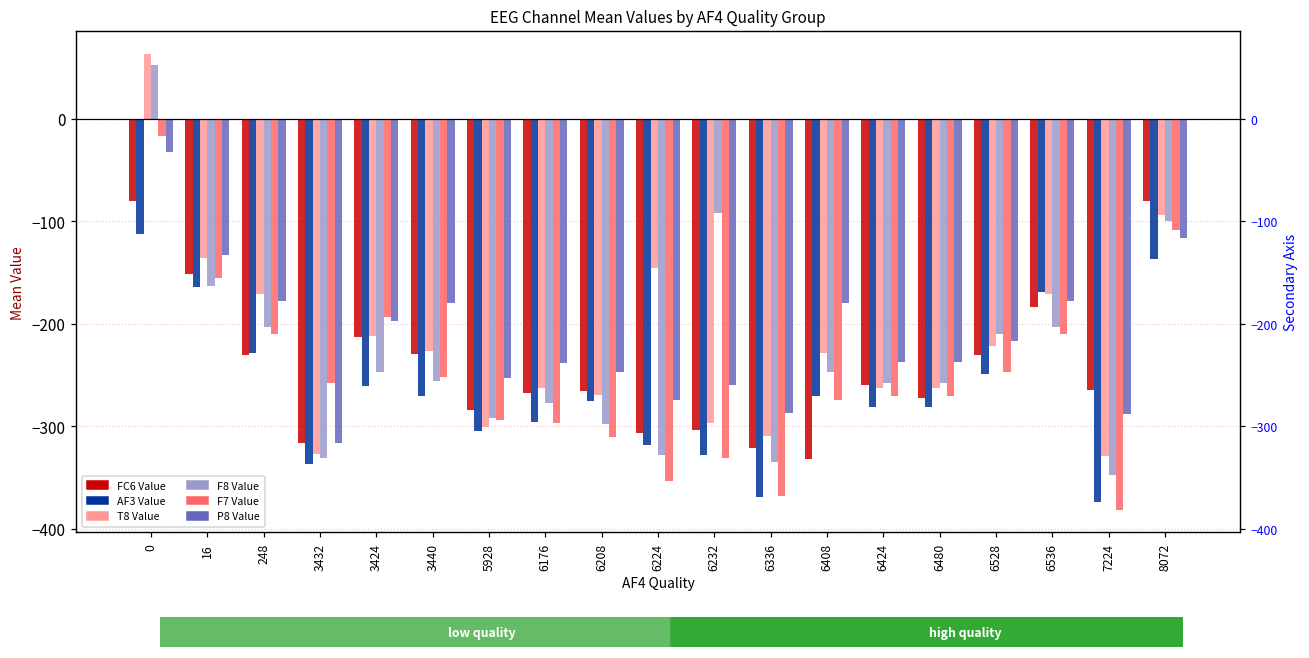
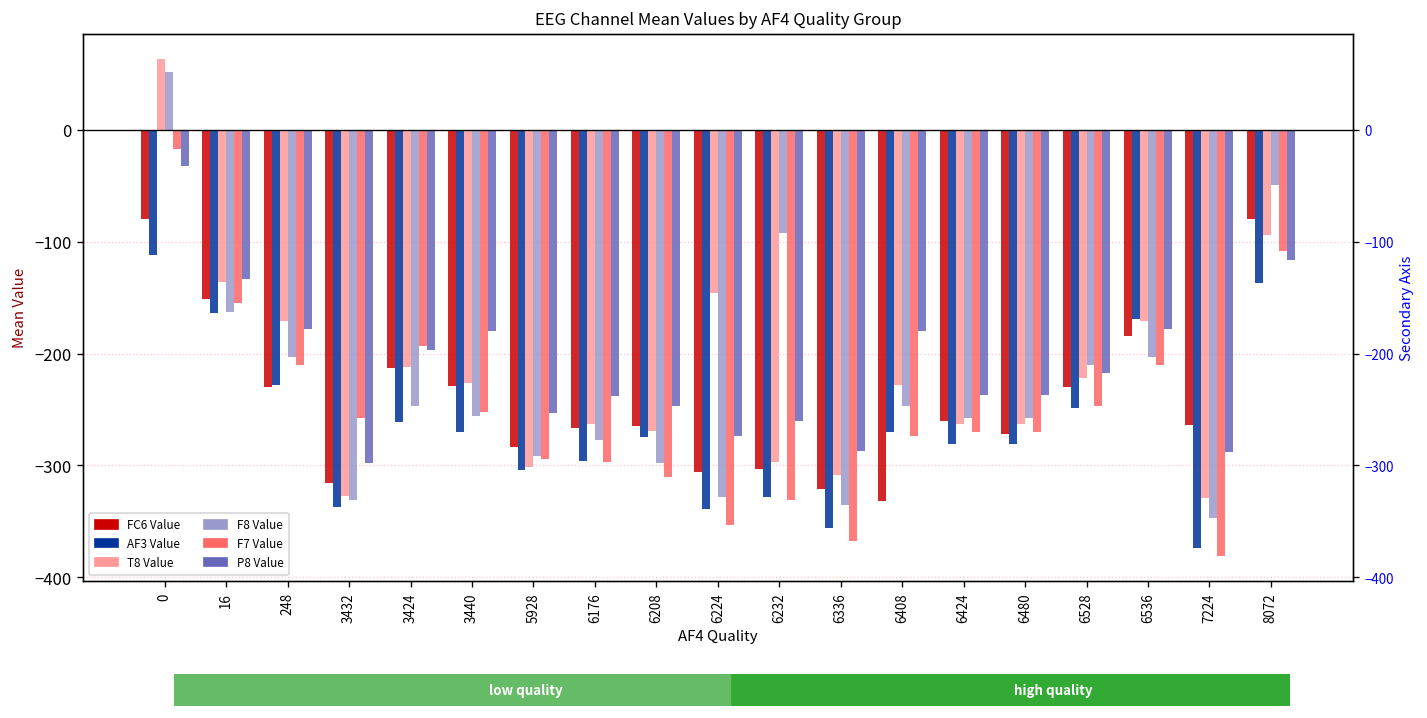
  {
    "FC6 Value": {
      "0": -80,
      "16": -150,
      "248": -230,
      "3432": -320,
      "3424": -210,
      "3440": -230,
      "5928": -280,
      "6176": -270,
      "6208": -270,
      "6224": -310,
      "6232": -300,
      "6336": -320,
      "6408": -330,
      "6424": -260,
      "6480": -270,
      "6528": -230,
      "6536": -180,
      "7224": -260,
      "8072": -80
    },
    "AF3 Value": {
      "0": -110,
      "16": -160,
      "248": -230,
      "3432": -340,
      "3424": -260,
      "3440": -270,
      "5928": -300,
      "6176": -300,
      "6208": -280,
-     "6224": -320,
+     "6224": -340,
      "6232": -330,
-     "6336": -370,
+     "6336": -360,
      "6408": -270,
      "6424": -280,
      "6480": -280,
      "6528": -250,
      "6536": -170,
      "7224": -370,
      "8072": -140
    },
    "T8 Value": {
      "0": 60,
      "16": -140,
      "248": -170,
      "3432": -330,
      "3424": -210,
      "3440": -230,
      "5928": -300,
      "6176": -260,
      "6208": -270,
      "6224": -150,
      "6232": -300,
      "6336": -310,
      "6408": -230,
      "6424": -260,
      "6480": -260,
      "6528": -220,
      "6536": -170,
      "7224": -330,
      "8072": -90
    },
    "F8 Value": {
      "0": 50,
      "16": -160,
      "248": -200,
      "3432": -330,
      "3424": -250,
      "3440": -260,
      "5928": -290,
      "6176": -280,
      "6208": -300,
      "6224": -330,
      "6232": -90,
      "6336": -340,
      "6408": -250,
      "6424": -260,
      "6480": -260,
      "6528": -210,
      "6536": -200,
      "7224": -350,
-     "8072": -100
+     "8072": -50
    },
    "F7 Value": {
      "0": -20,
      "16": -160,
      "248": -210,
      "3432": -260,
      "3424": -190,
      "3440": -250,
      "5928": -290,
      "6176": -300,
      "6208": -310,
      "6224": -350,
      "6232": -330,
      "6336": -370,
      "6408": -270,
      "6424": -270,
      "6480": -270,
      "6528": -250,
      "6536": -210,
      "7224": -380,
      "8072": -110
    },
    "P8 Value": {
      "0": -30,
      "16": -130,
      "248": -180,
-     "3432": -320,
+     "3432": -300,
      "3424": -200,
      "3440": -180,
      "5928": -250,
      "6176": -240,
      "6208": -250,
      "6224": -270,
      "6232": -260,
      "6336": -290,
      "6408": -180,
      "6424": -240,
      "6480": -240,
      "6528": -220,
      "6536": -180,
      "7224": -290,
      "8072": -120
    }
  }
